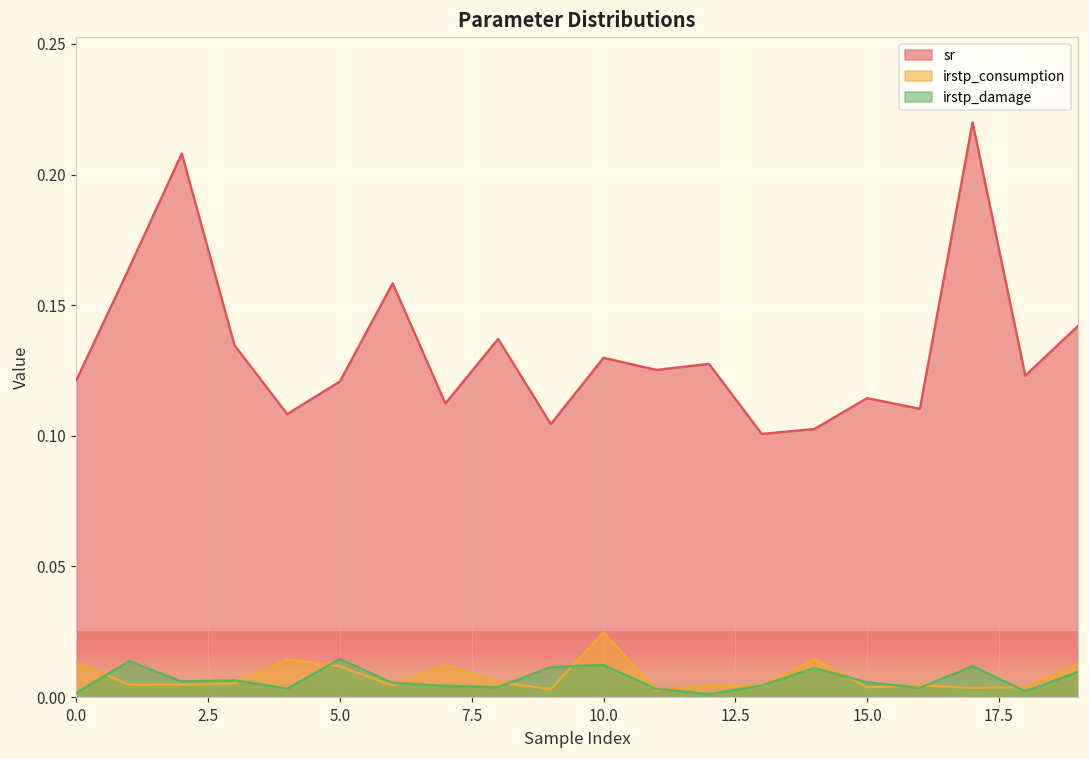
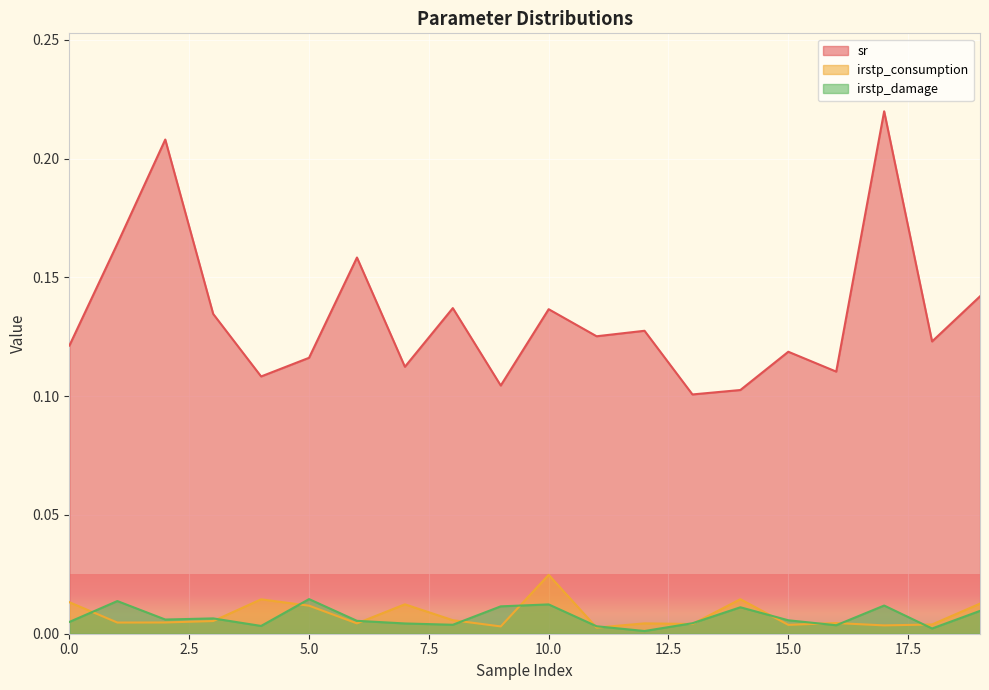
  {
    "sr": {
      "0.0": 0.121,
-     "5.0": 0.121,
-     "10.0": 0.130,
-     "15.0": 0.114
+     "5.0": 0.116,
+     "10.0": 0.137,
+     "15.0": 0.119
    },
    "irstp_consumption": {
      "0.0": 0.013,
      "5.0": 0.012,
      "10.0": 0.025,
      "15.0": 0.004
    },
    "irstp_damage": {
-     "0.0": 0.002,
+     "0.0": 0.005,
      "5.0": 0.015,
      "10.0": 0.012,
      "15.0": 0.006
    }
  }
